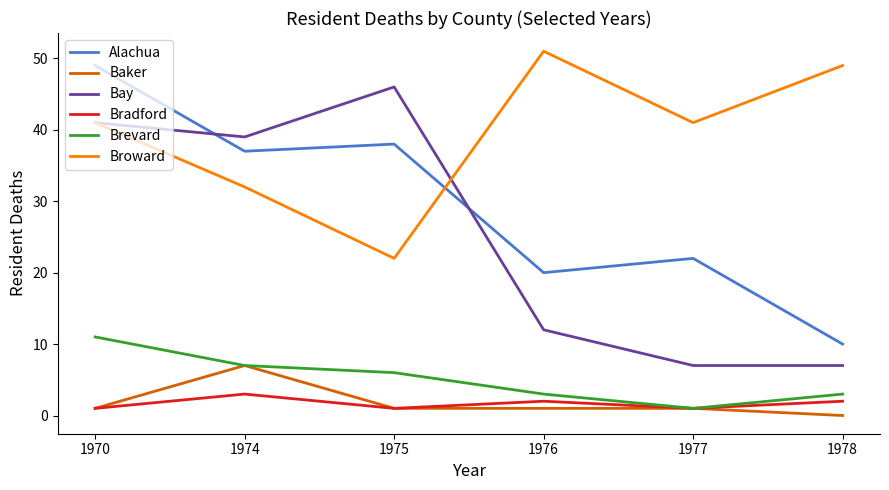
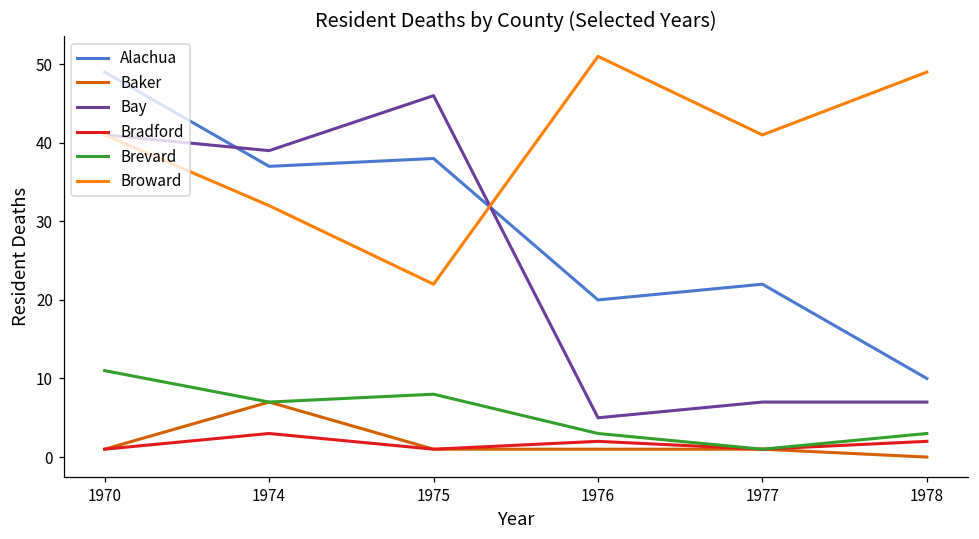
  {
    "Alachua": {
      "1974": 37,
      "1975": 38,
      "1976": 20,
      "1977": 22,
      "1978": 10
    },
    "Bay": {
      "1974": 39,
      "1975": 46,
-     "1976": 12,
+     "1976": 5,
      "1977": 7,
      "1978": 7
    },
    "Bradford": {
      "1974": 3,
      "1976": 2,
      "1978": 2
    },
    "Brevard": {
      "1970": 11,
-     "1975": 6,
+     "1975": 8,
      "1976": 3,
      "1978": 3
    }
  }
